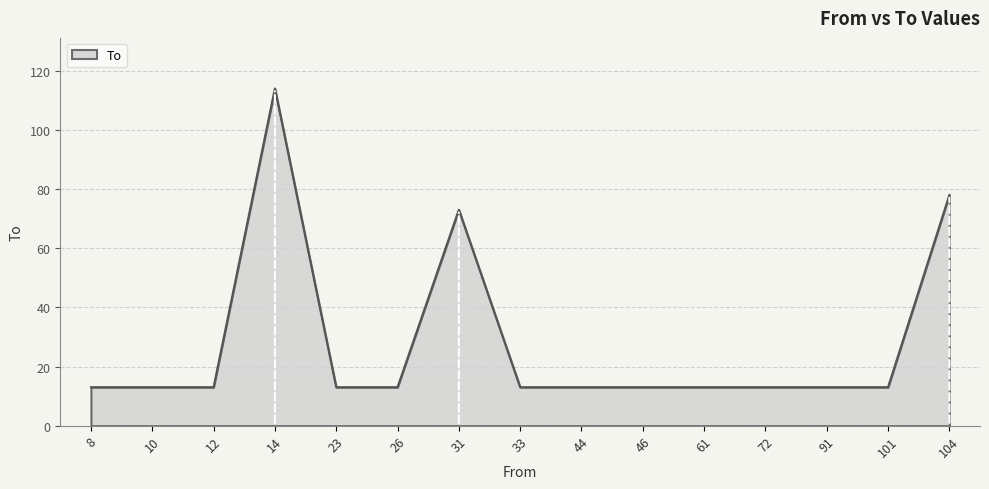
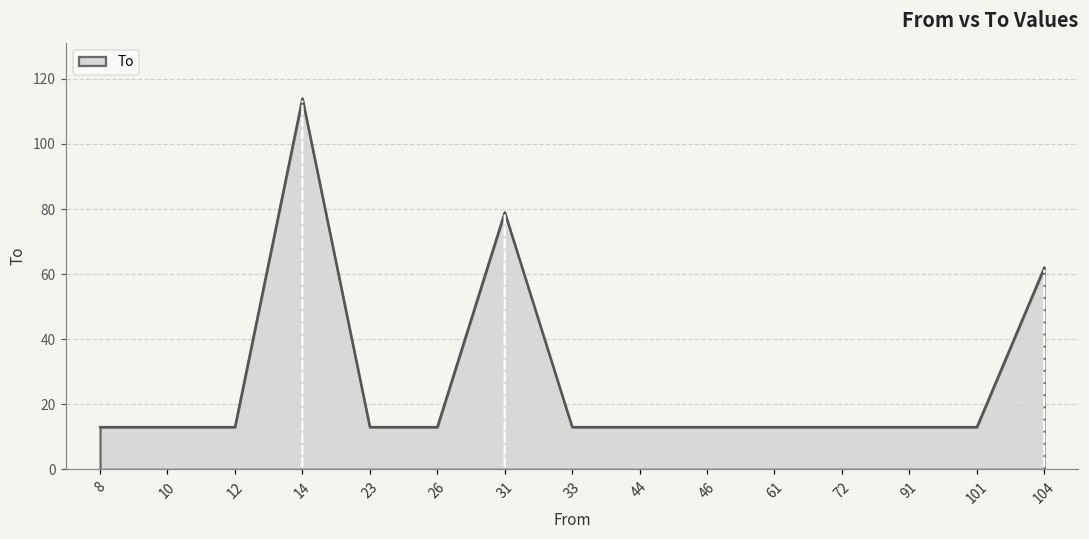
  {
    "8": 13,
    "10": 13,
    "12": 13,
    "14": 114,
    "23": 13,
    "26": 13,
-   "31": 73,
+   "31": 79,
    "33": 13,
    "44": 13,
    "46": 13,
    "61": 13,
    "72": 13,
    "91": 13,
    "101": 13,
-   "104": 78
+   "104": 62
  }
